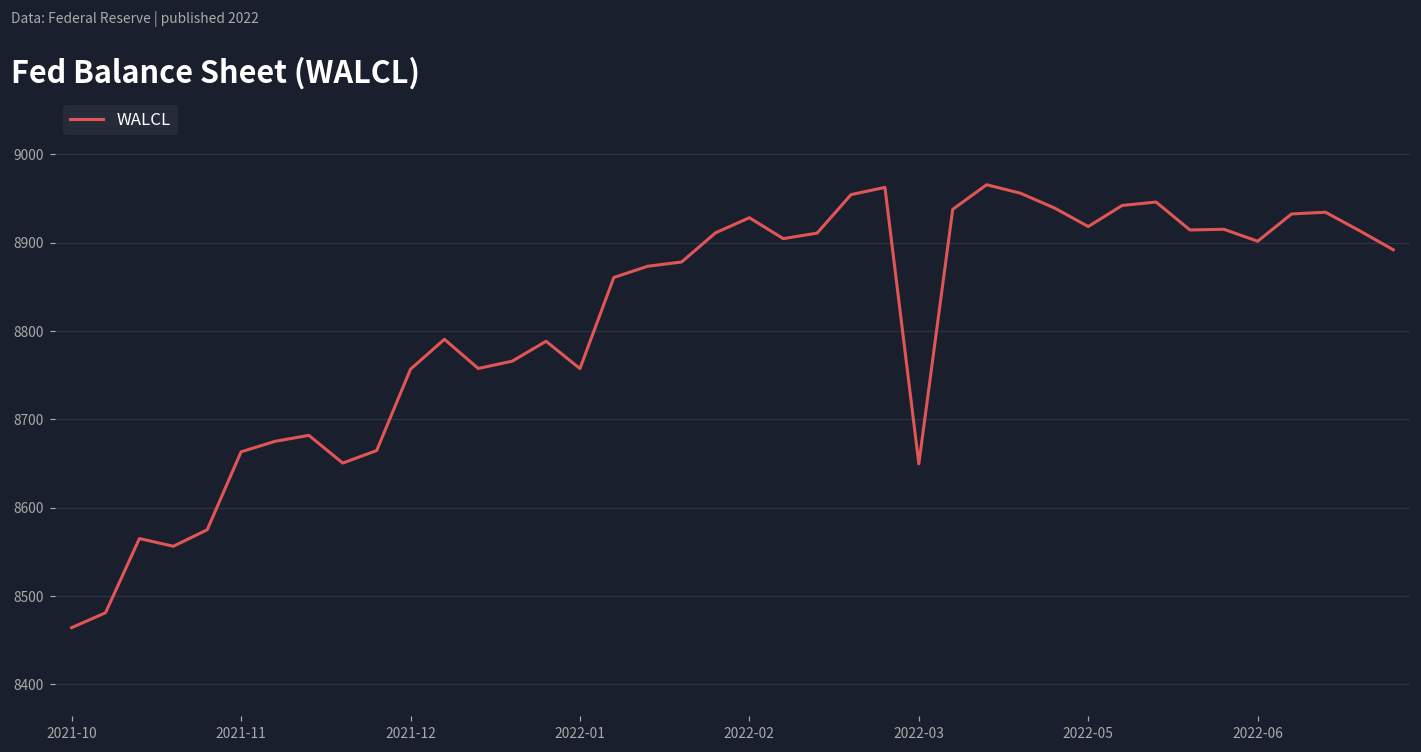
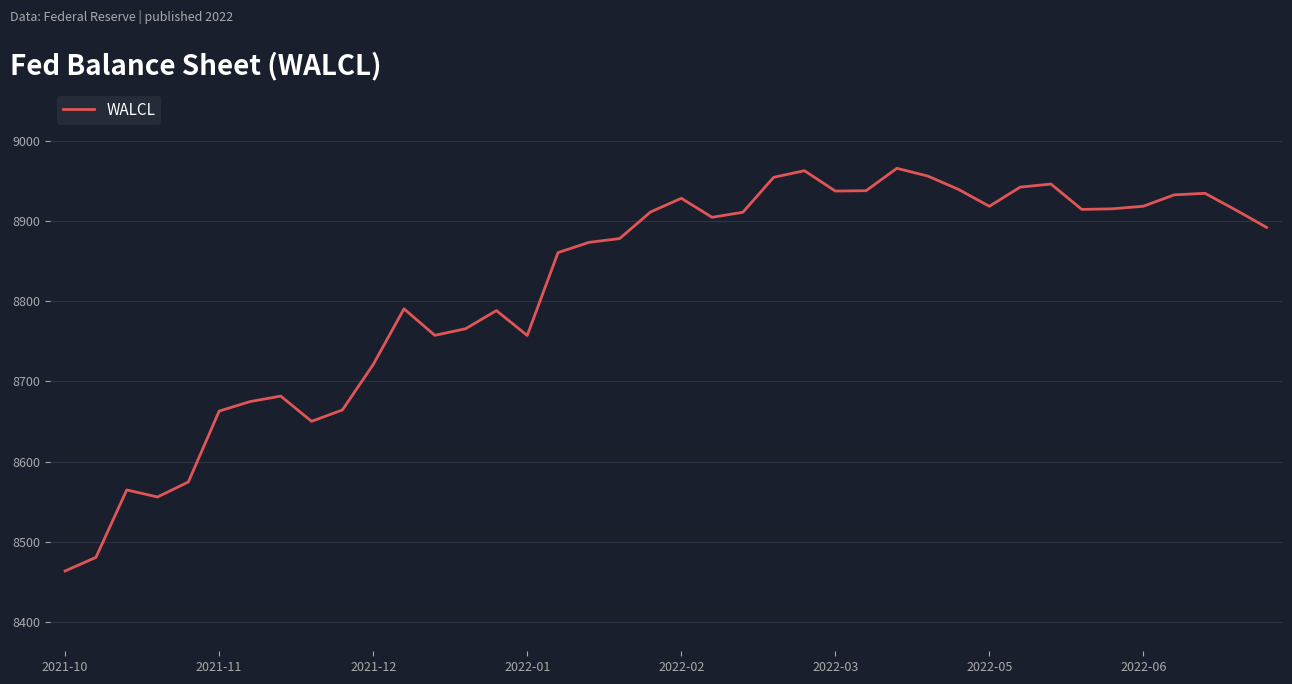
  {
    "2021-10": 8460,
    "2021-11": 8660,
-   "2021-12": 8760,
+   "2021-12": 8720,
    "2022-01": 8760,
    "2022-02": 8930,
-   "2022-03": 8650,
+   "2022-03": 8940,
    "2022-05": 8920,
-   "2022-06": 8900
+   "2022-06": 8920
  }
